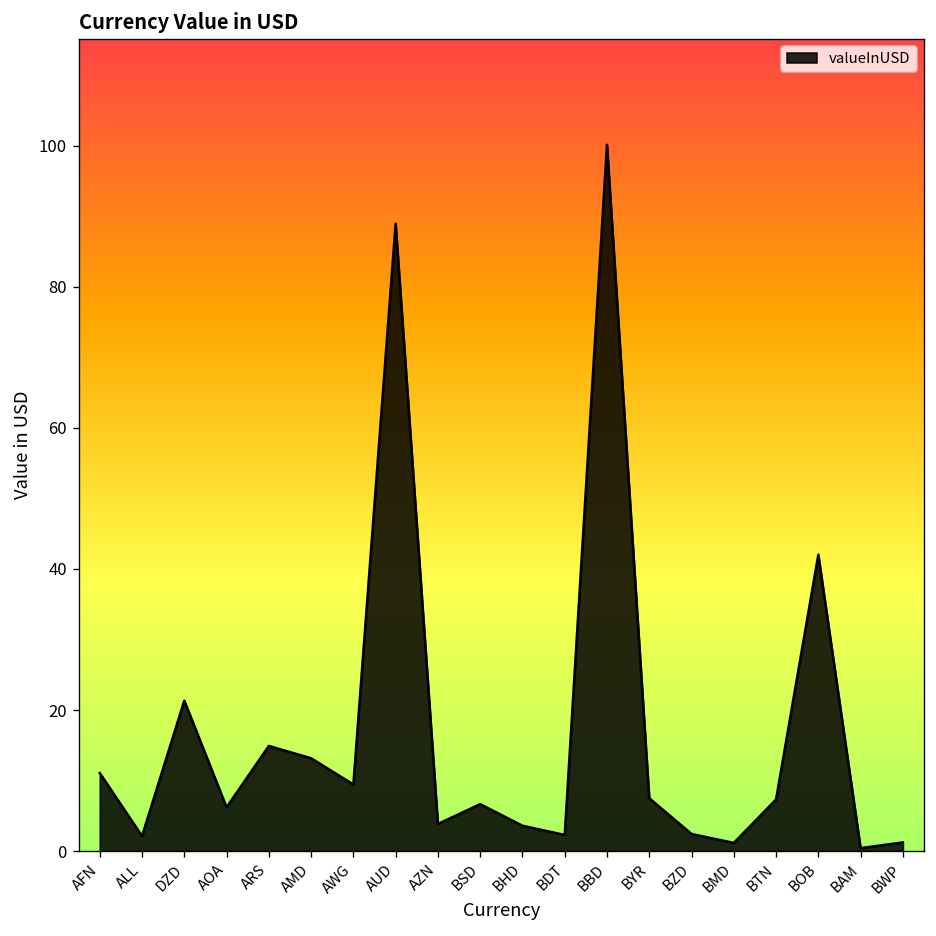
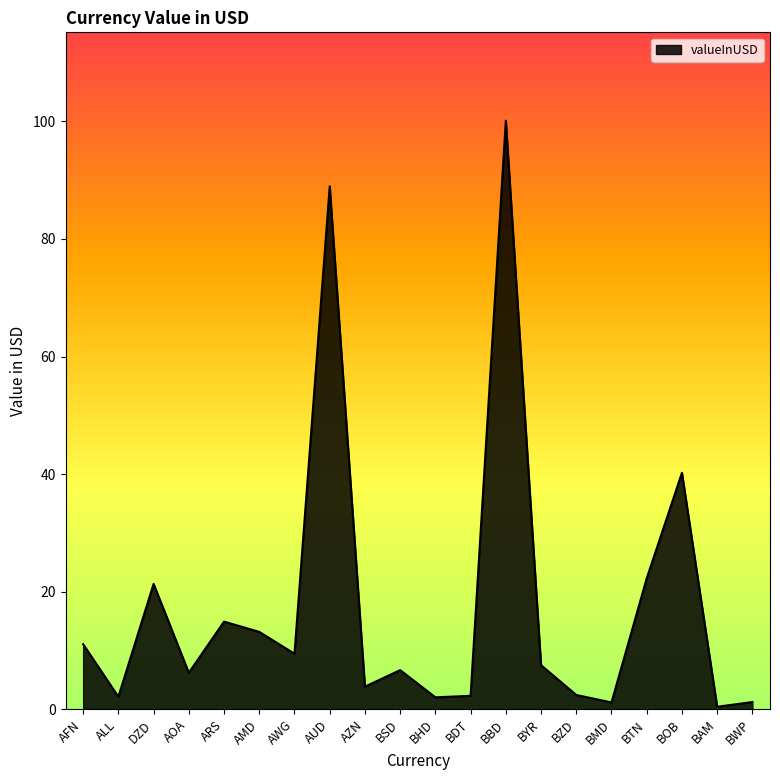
  {
    "AFN": 11,
    "ALL": 2,
    "DZD": 21,
    "AOA": 6,
    "ARS": 15,
    "AMD": 13,
    "AWG": 9,
    "AUD": 89,
    "AZN": 4,
    "BSD": 7,
-   "BHD": 4,
+   "BHD": 2,
    "BDT": 2,
    "BBD": 100,
    "BYR": 7,
    "BZD": 2,
    "BMD": 1,
-   "BTN": 7,
-   "BOB": 42,
+   "BTN": 22,
+   "BOB": 40,
    "BAM": 0,
    "BWP": 1
  }
